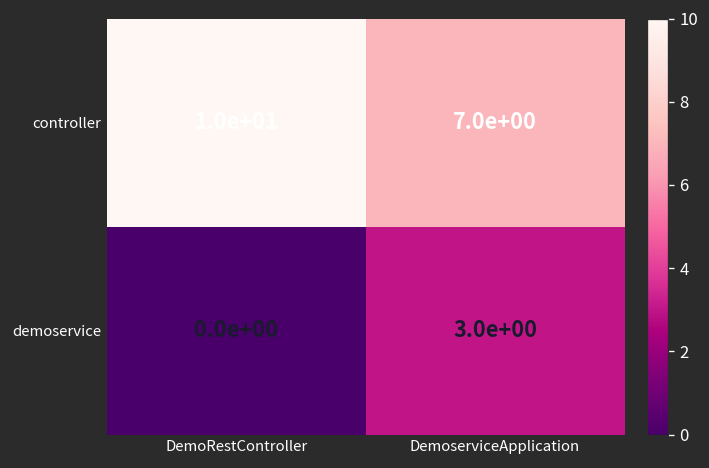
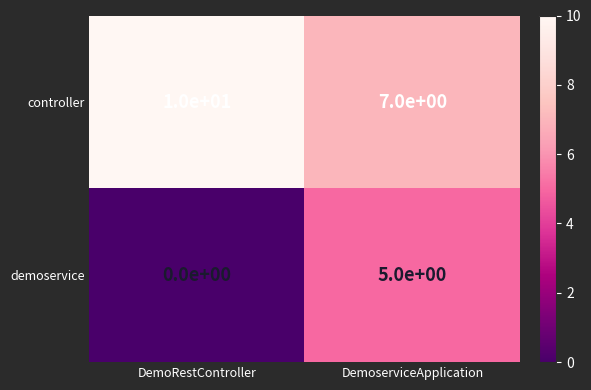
  {
    "controller": {
      "DemoserviceApplication": "7.0e+00"
    },
    "demoservice": {
      "DemoRestController": "0.0e+00",
-     "DemoserviceApplication": "3.0e+00"
+     "DemoserviceApplication": "5.0e+00"
    }
  }
